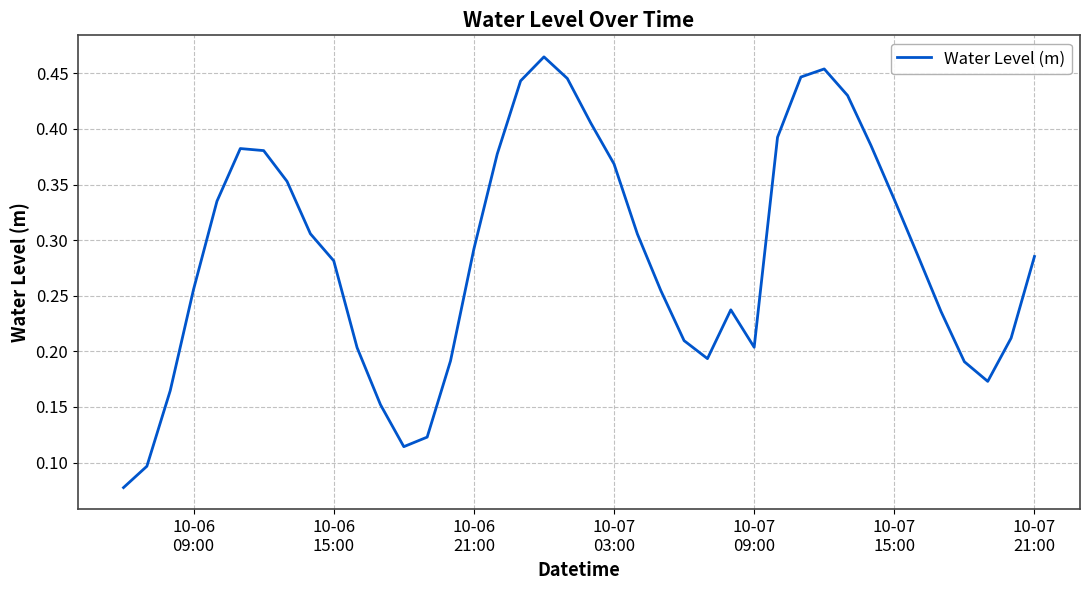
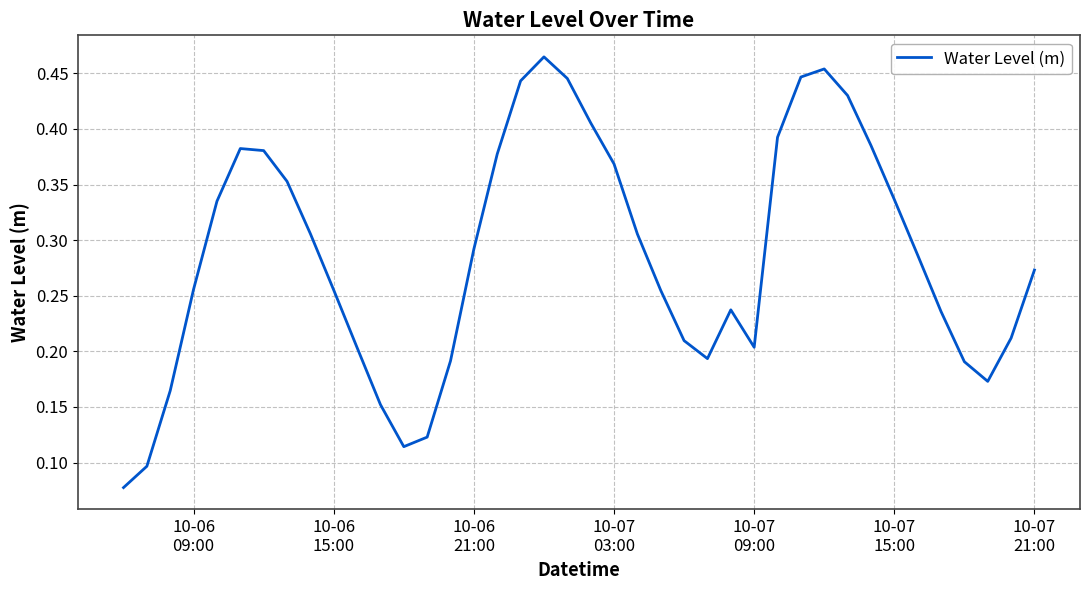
  {
    "10-06 09:00": 0.256,
-   "10-06 15:00": 0.281,
+   "10-06 15:00": 0.255,
    "10-06 21:00": 0.292,
    "10-07 03:00": 0.369,
    "10-07 09:00": 0.204,
    "10-07 15:00": 0.337,
-   "10-07 21:00": 0.285
+   "10-07 21:00": 0.273
  }
